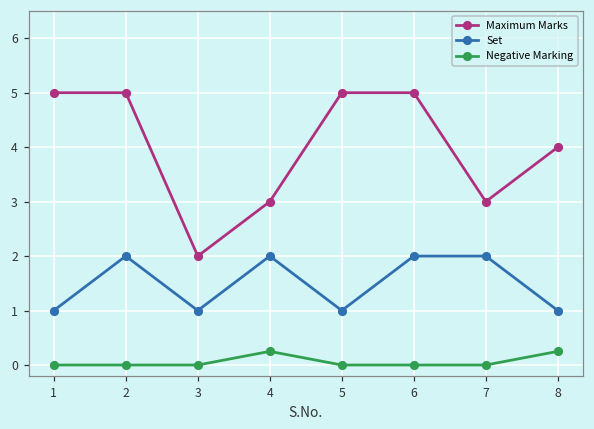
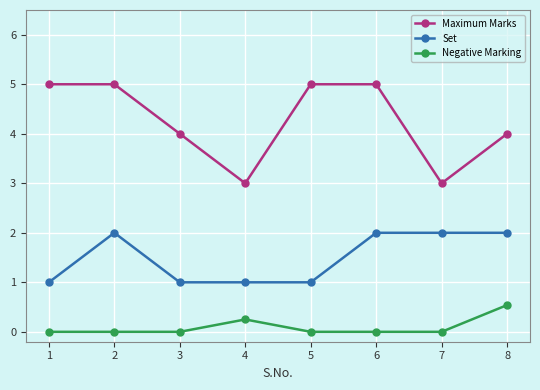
  {
    "Maximum Marks": {
      "1": 5,
      "2": 5,
-     "3": 2,
+     "3": 4,
      "4": 3,
      "5": 5,
      "6": 5,
      "7": 3,
      "8": 4
    },
    "Set": {
      "1": 1,
      "2": 2,
      "3": 1,
-     "4": 2,
+     "4": 1,
      "5": 1,
      "6": 2,
      "7": 2,
-     "8": 1
+     "8": 2
    },
    "Negative Marking": {
      "1": 0.0,
      "2": 0.0,
      "3": 0.0,
      "4": 0.3,
      "5": 0.0,
      "6": 0.0,
      "7": 0.0,
-     "8": 0.3
+     "8": 0.5
    }
  }
